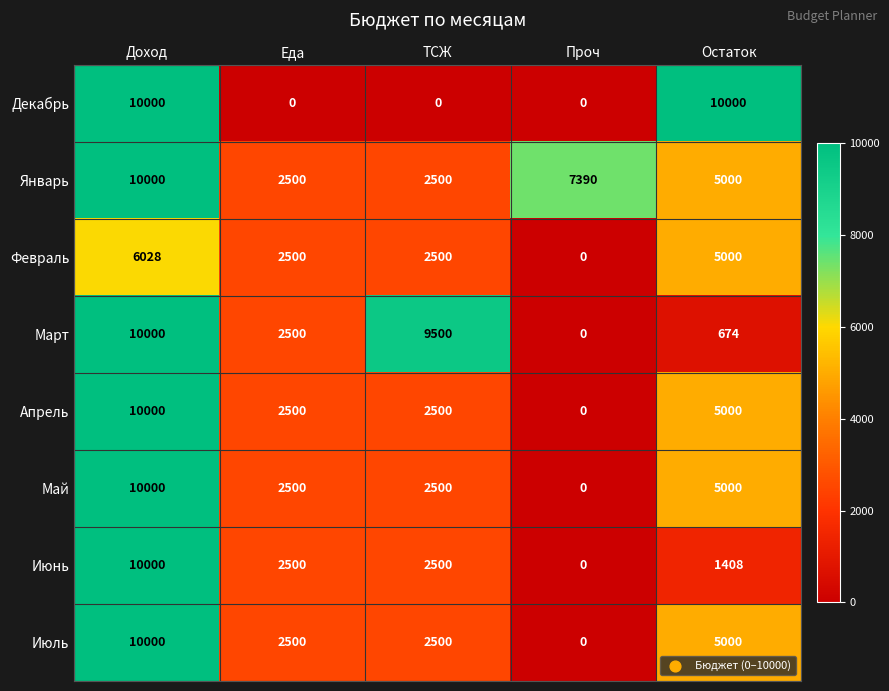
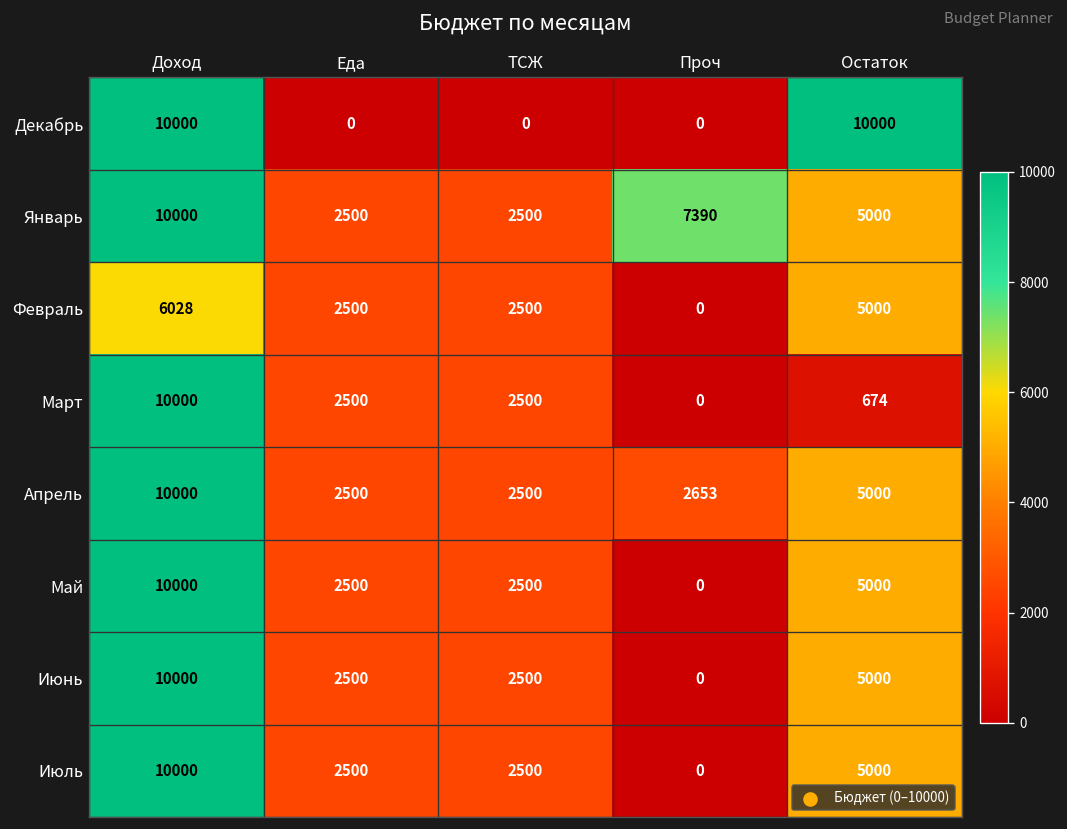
  {
    "Декабрь": {
      "Доход": 10000,
      "Еда": 0,
      "ТСЖ": 0,
      "Проч": 0,
      "Остаток": 10000
    },
    "Январь": {
      "Доход": 10000,
      "Еда": 2500,
      "ТСЖ": 2500,
      "Проч": 7390,
      "Остаток": 5000
    },
    "Февраль": {
      "Доход": 6028,
      "Еда": 2500,
      "ТСЖ": 2500,
      "Проч": 0,
      "Остаток": 5000
    },
    "Март": {
      "Доход": 10000,
      "Еда": 2500,
-     "ТСЖ": 9500,
+     "ТСЖ": 2500,
      "Проч": 0,
      "Остаток": 674
    },
    "Апрель": {
      "Доход": 10000,
      "Еда": 2500,
      "ТСЖ": 2500,
-     "Проч": 0,
+     "Проч": 2653,
      "Остаток": 5000
    },
    "Май": {
      "Доход": 10000,
      "Еда": 2500,
      "ТСЖ": 2500,
      "Проч": 0,
      "Остаток": 5000
    },
    "Июнь": {
      "Доход": 10000,
      "Еда": 2500,
      "ТСЖ": 2500,
      "Проч": 0,
-     "Остаток": 1408
+     "Остаток": 5000
    },
    "Июль": {
      "Доход": 10000,
      "Еда": 2500,
      "ТСЖ": 2500,
      "Проч": 0,
      "Остаток": 5000
    }
  }
